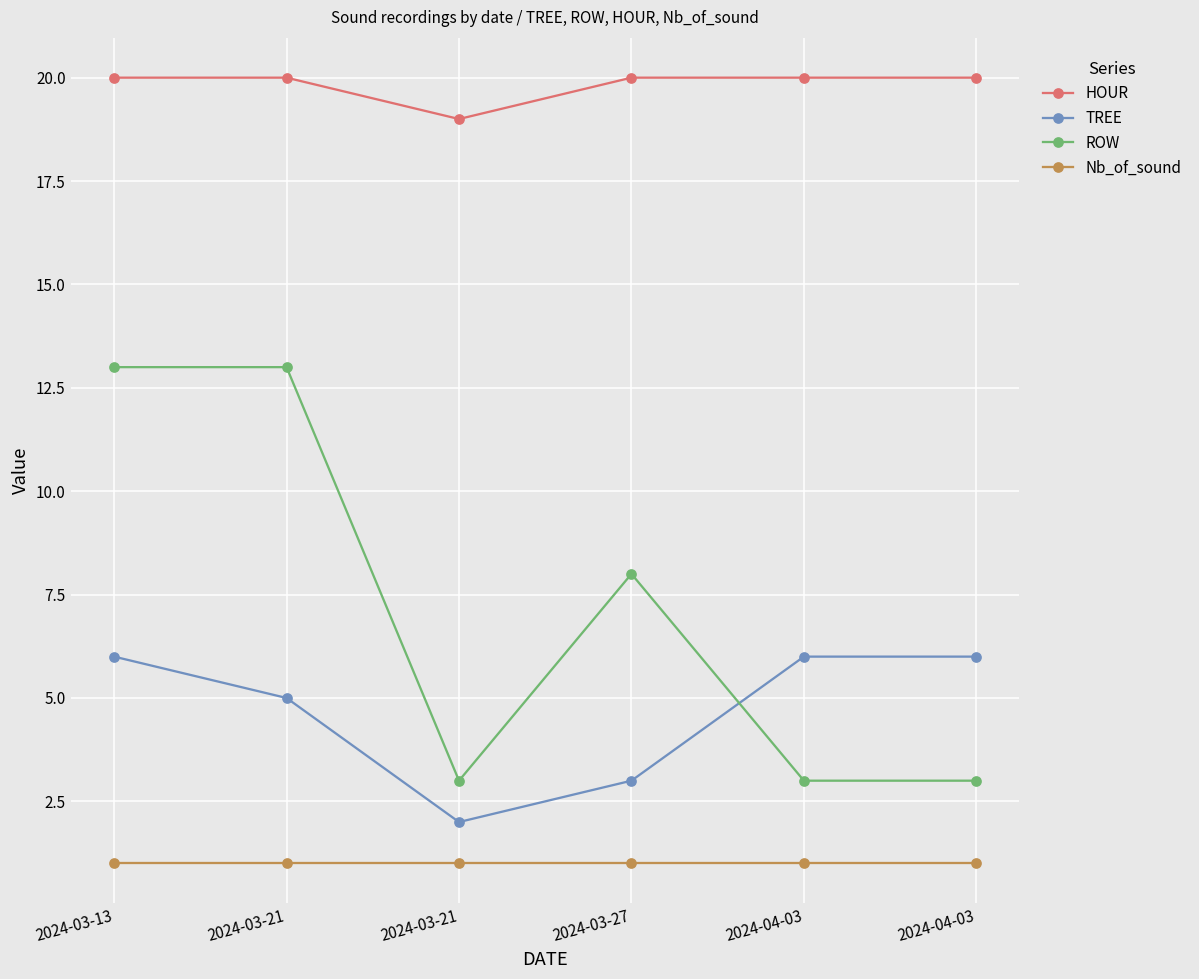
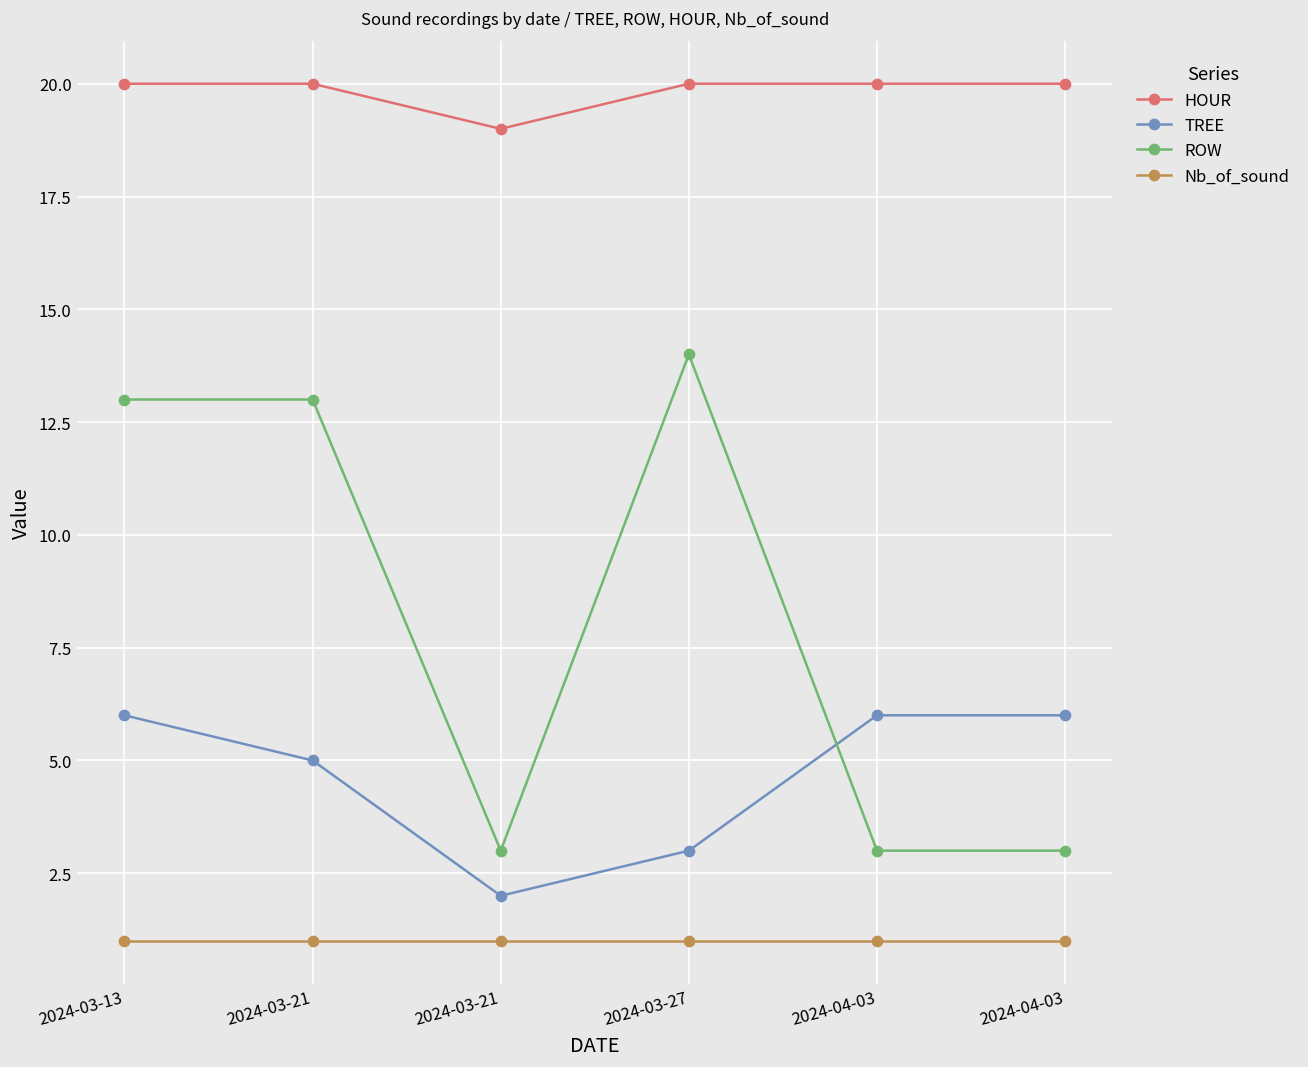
  {
    "TREE": {
      "2024-03-13": 6,
      "2024-03-27": 3
    },
    "ROW": {
      "2024-03-13": 13,
-     "2024-03-27": 8
+     "2024-03-27": 14
    }
  }
